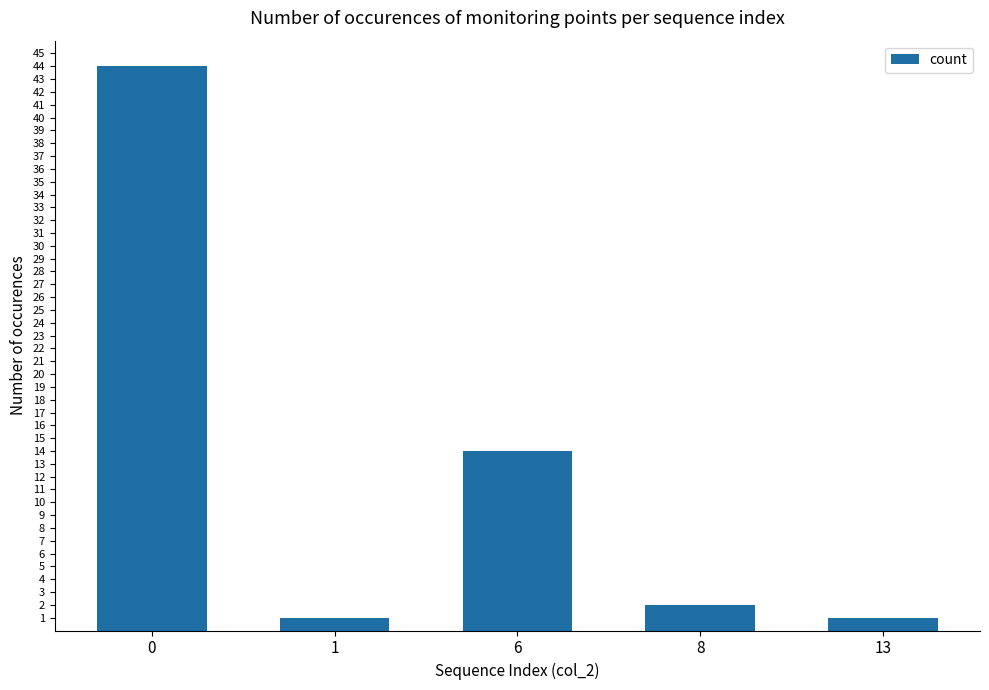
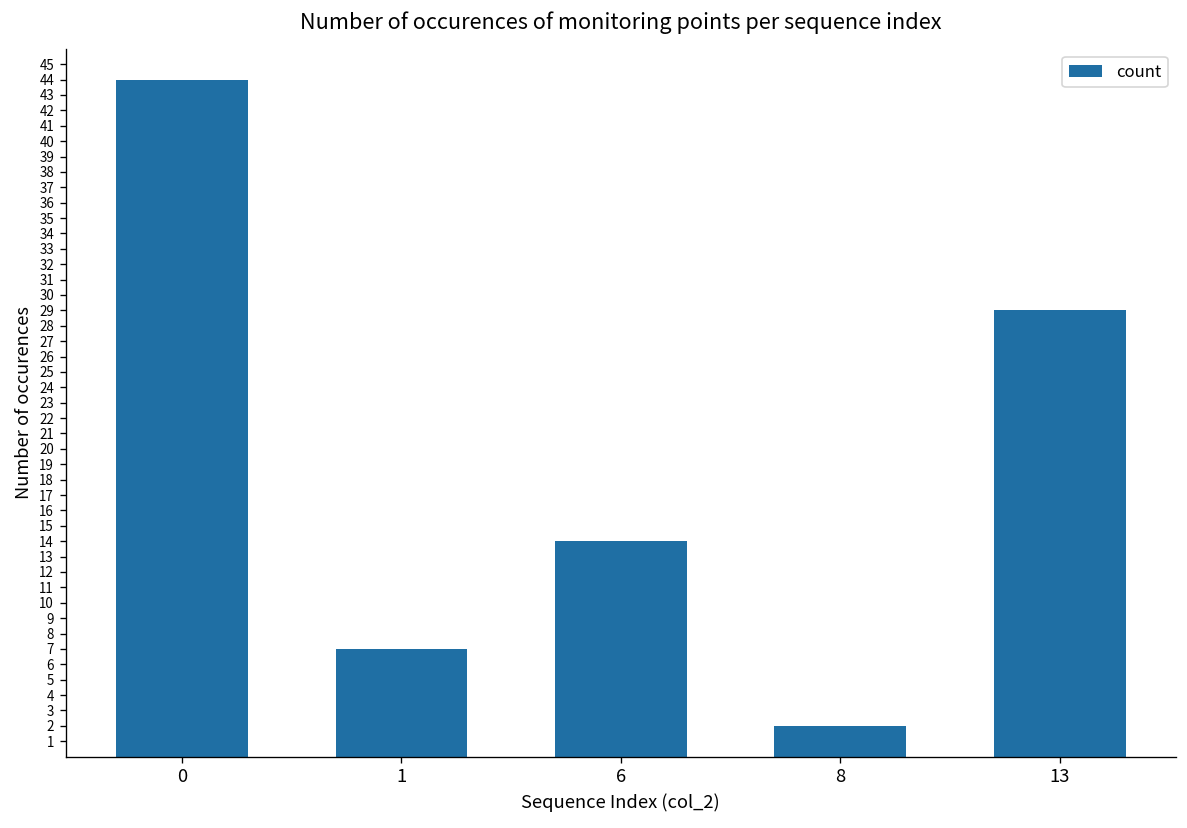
  {
    "0": 44,
-   "1": 1,
+   "1": 7,
    "6": 14,
    "8": 2,
-   "13": 1
+   "13": 29
  }
